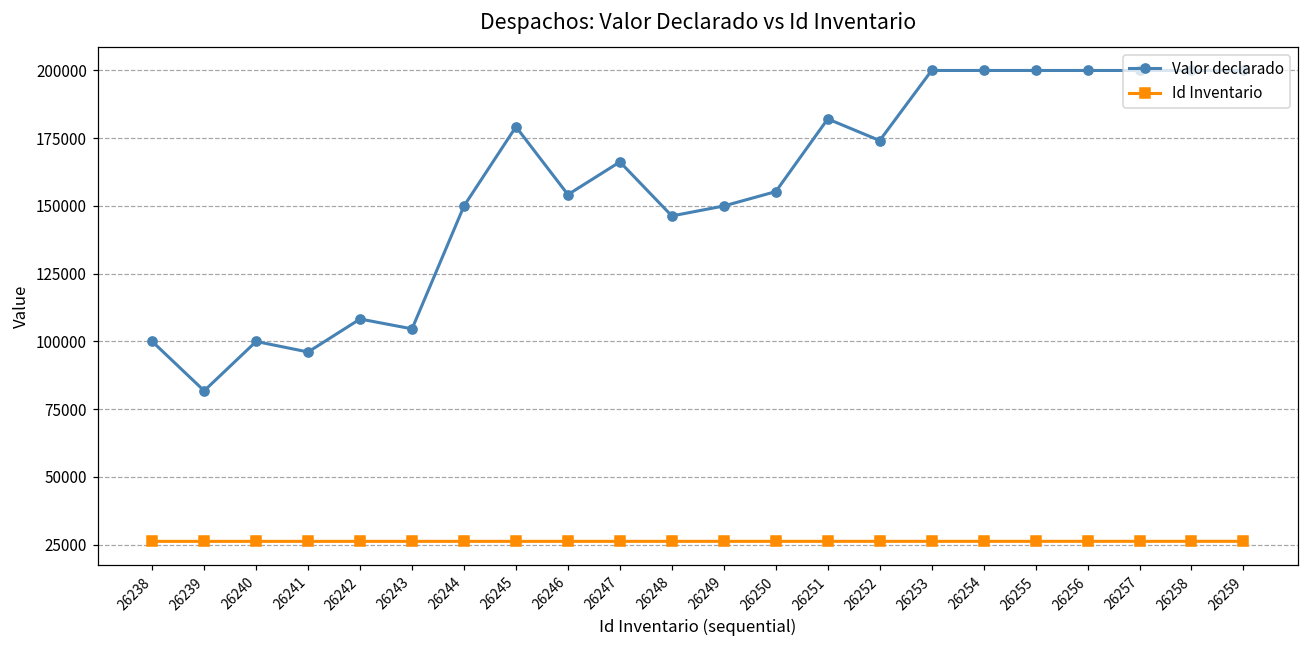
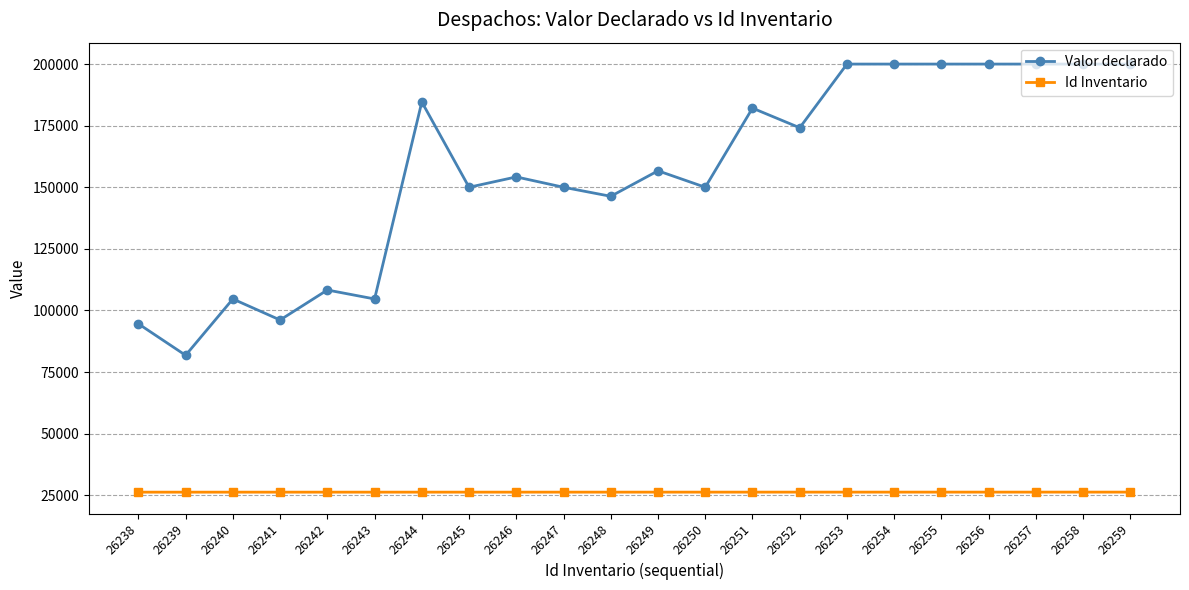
  {
    "Valor declarado": {
-     "26238": 100000,
+     "26238": 95000,
      "26239": 82000,
-     "26240": 100000,
+     "26240": 105000,
      "26241": 96000,
      "26242": 108000,
      "26243": 105000,
-     "26244": 150000,
-     "26245": 179000,
+     "26244": 185000,
+     "26245": 150000,
      "26246": 154000,
-     "26247": 166000,
+     "26247": 150000,
      "26248": 146000,
-     "26249": 150000,
-     "26250": 155000,
+     "26249": 157000,
+     "26250": 150000,
      "26251": 182000,
      "26252": 174000,
      "26253": 200000,
      "26254": 200000,
      "26255": 200000,
      "26256": 200000
    },
    "Id Inventario": {
      "26238": 26000,
      "26239": 26000,
      "26240": 26000,
      "26241": 26000,
      "26242": 26000,
      "26243": 26000,
      "26244": 26000,
      "26245": 26000,
      "26246": 26000,
      "26247": 26000,
      "26248": 26000,
      "26249": 26000,
      "26250": 26000,
      "26251": 26000,
      "26252": 26000,
      "26253": 26000,
      "26254": 26000,
      "26255": 26000,
      "26256": 26000,
      "26257": 26000,
      "26258": 26000,
      "26259": 26000
    }
  }
